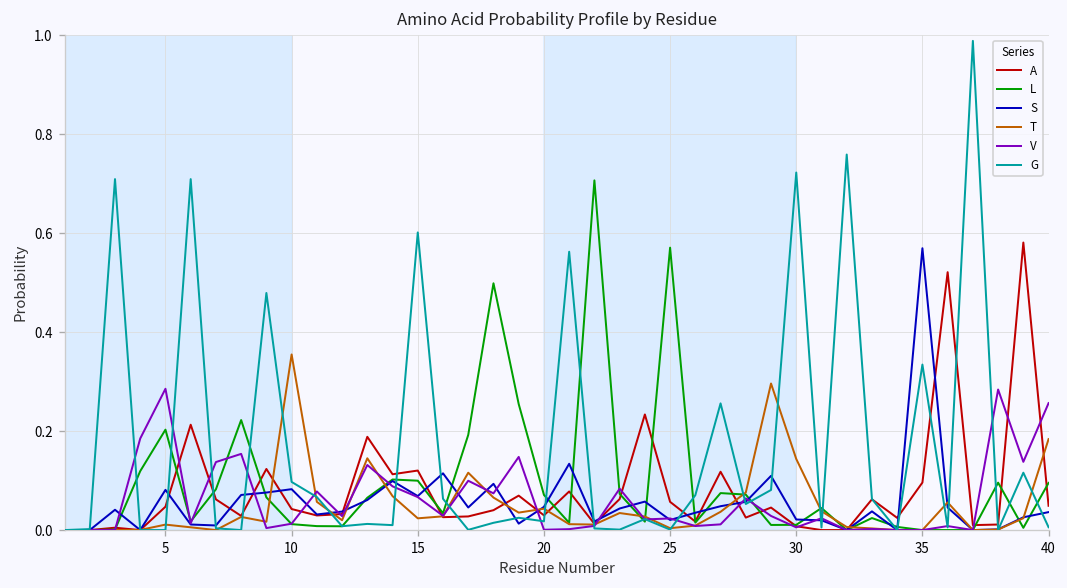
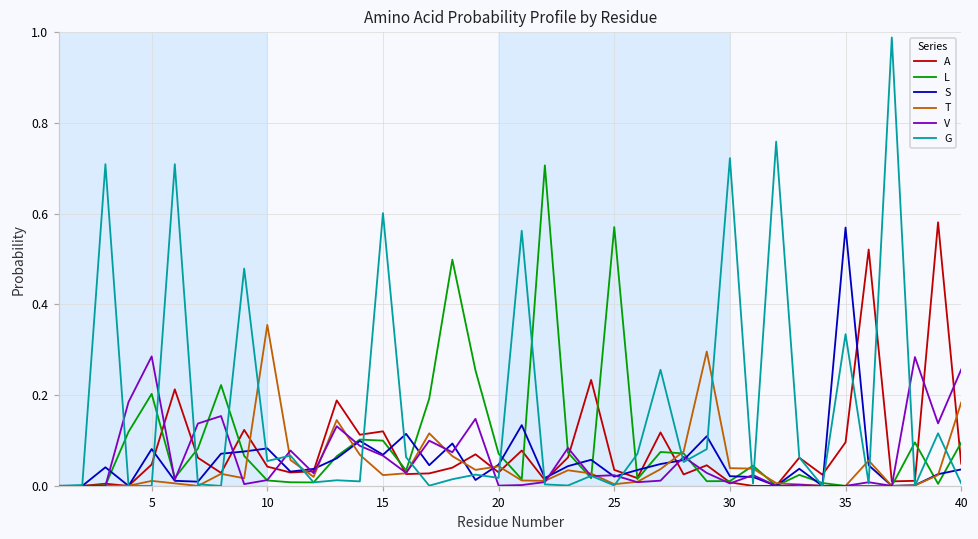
  {
    "A": {
      "5": 0.05,
      "10": 0.04,
      "15": 0.12,
      "20": 0.03,
-     "25": 0.06,
+     "25": 0.04,
      "35": 0.10,
      "40": 0.05
    },
    "L": {
      "5": 0.20,
      "15": 0.10,
      "20": 0.07,
      "25": 0.57,
      "40": 0.10
    },
    "S": {
      "5": 0.08,
      "10": 0.08,
      "30": 0.02,
      "35": 0.57,
      "40": 0.04
    },
    "T": {
      "5": 0.01,
      "10": 0.35,
      "15": 0.02,
-     "30": 0.14,
+     "30": 0.04,
      "40": 0.18
    },
    "V": {
      "5": 0.29,
      "20": 0.00,
      "40": 0.26
    },
    "G": {
      "5": 0.00,
-     "10": 0.10,
+     "10": 0.05,
      "15": 0.60,
      "20": 0.02,
      "30": 0.72,
      "35": 0.33,
      "40": 0.01
    }
  }
